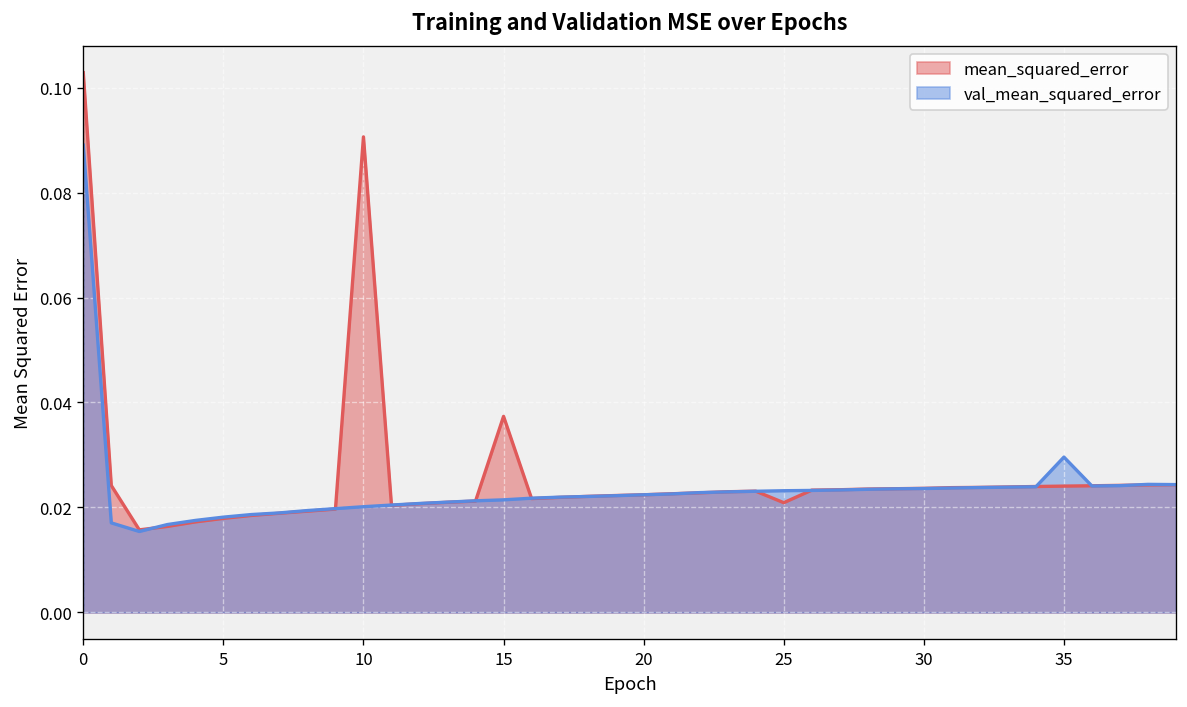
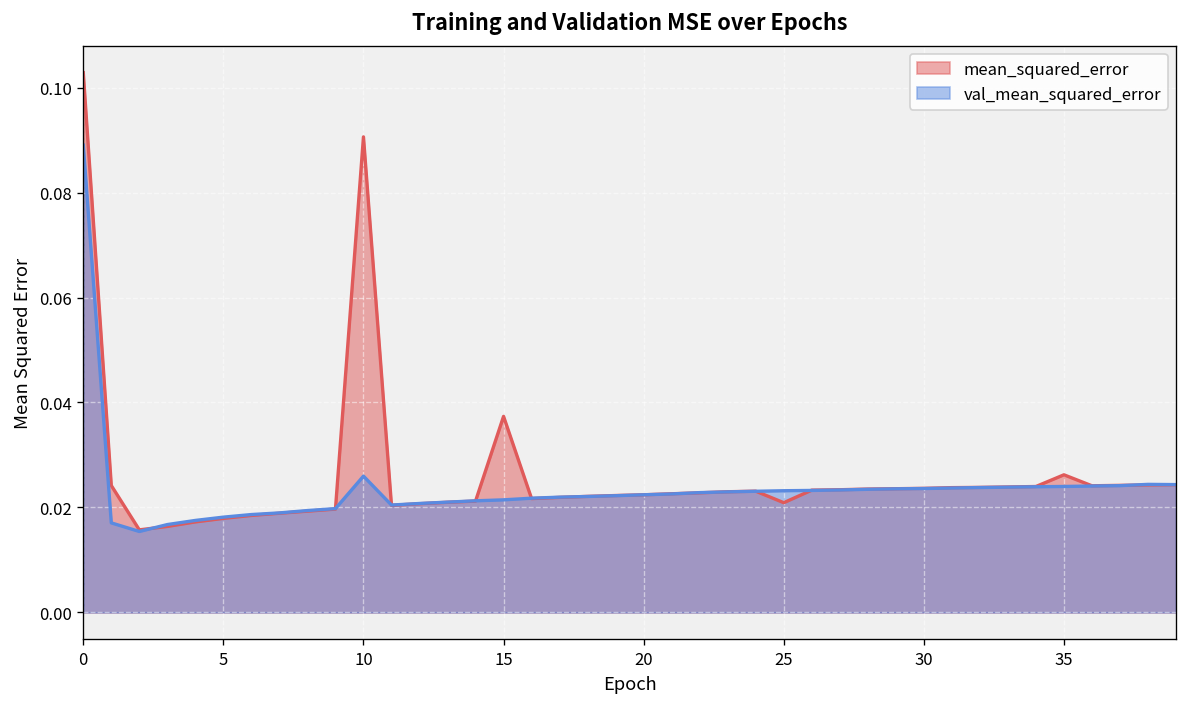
  {
    "mean_squared_error": {
      "0": 0.103,
      "10": 0.091,
      "15": 0.037,
      "25": 0.021,
-     "35": 0.024
+     "35": 0.026
    },
    "val_mean_squared_error": {
      "0": 0.089,
-     "10": 0.020,
+     "10": 0.026,
      "15": 0.021,
      "25": 0.023,
-     "35": 0.030
+     "35": 0.024
    }
  }
